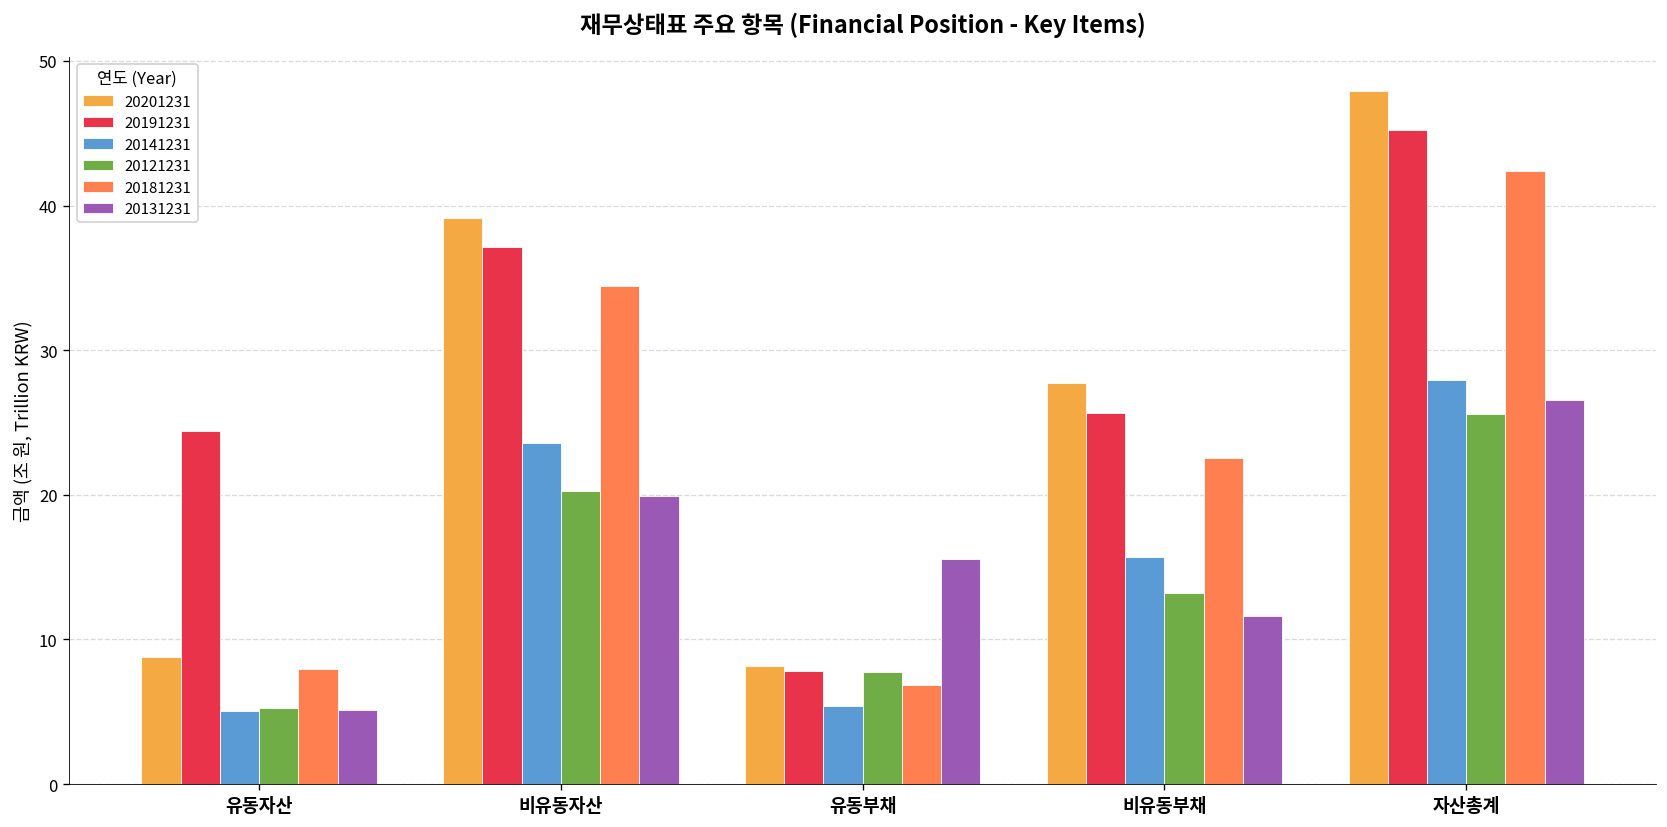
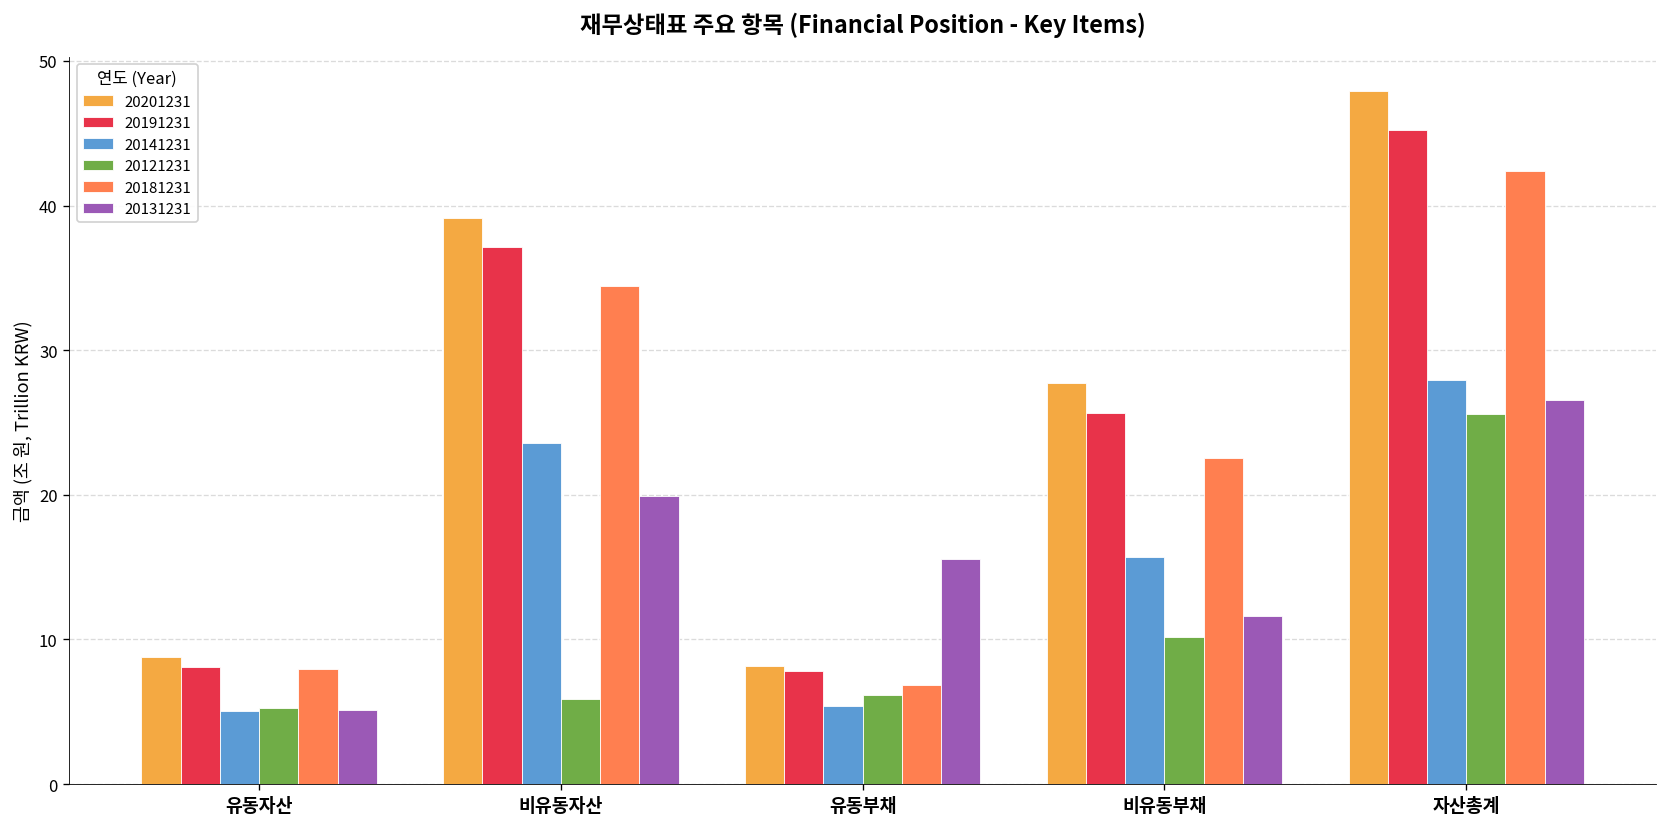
  {
    "20191231": {
-     "유동자산": 24.4,
+     "유동자산": 8.1,
      "비유동자산": 37.1,
      "유동부채": 7.9,
      "비유동부채": 25.6,
      "자산총계": 45.2
    },
    "20141231": {
      "유동자산": 5.1,
      "비유동자산": 23.6,
      "유동부채": 5.4,
      "비유동부채": 15.7,
      "자산총계": 27.9
    },
    "20121231": {
      "유동자산": 5.3,
-     "비유동자산": 20.3,
-     "유동부채": 7.8,
-     "비유동부채": 13.2,
+     "비유동자산": 5.9,
+     "유동부채": 6.2,
+     "비유동부채": 10.2,
      "자산총계": 25.6
    },
    "20131231": {
      "유동자산": 5.1,
      "비유동자산": 19.9,
      "유동부채": 15.6,
      "비유동부채": 11.6,
      "자산총계": 26.6
    }
  }
